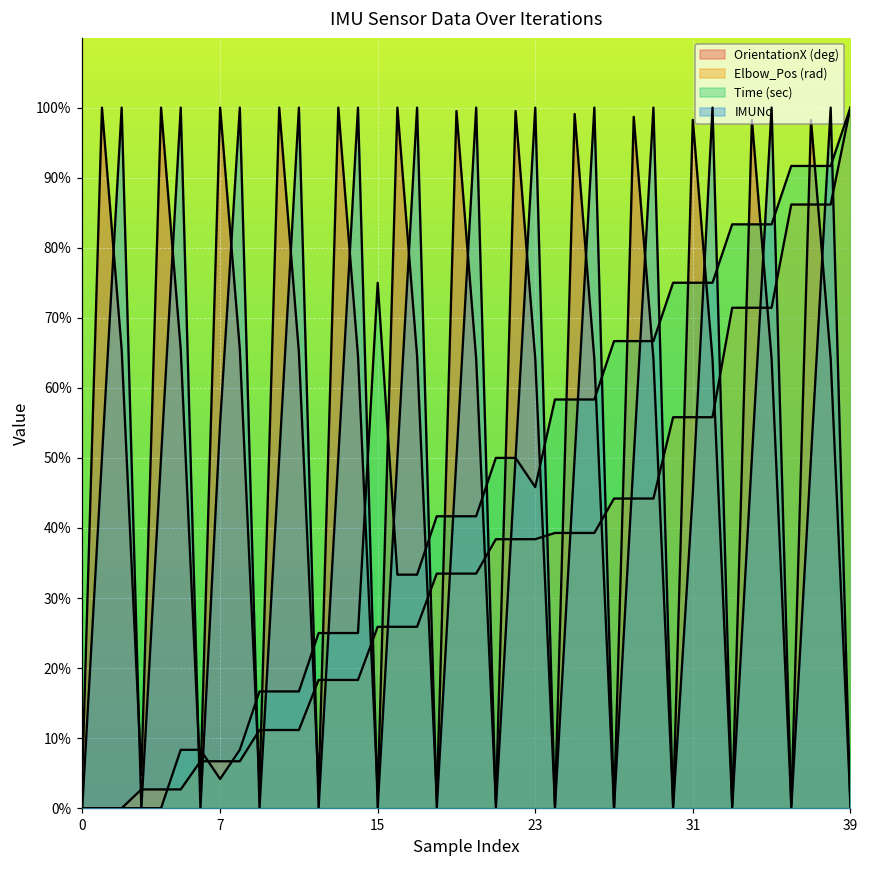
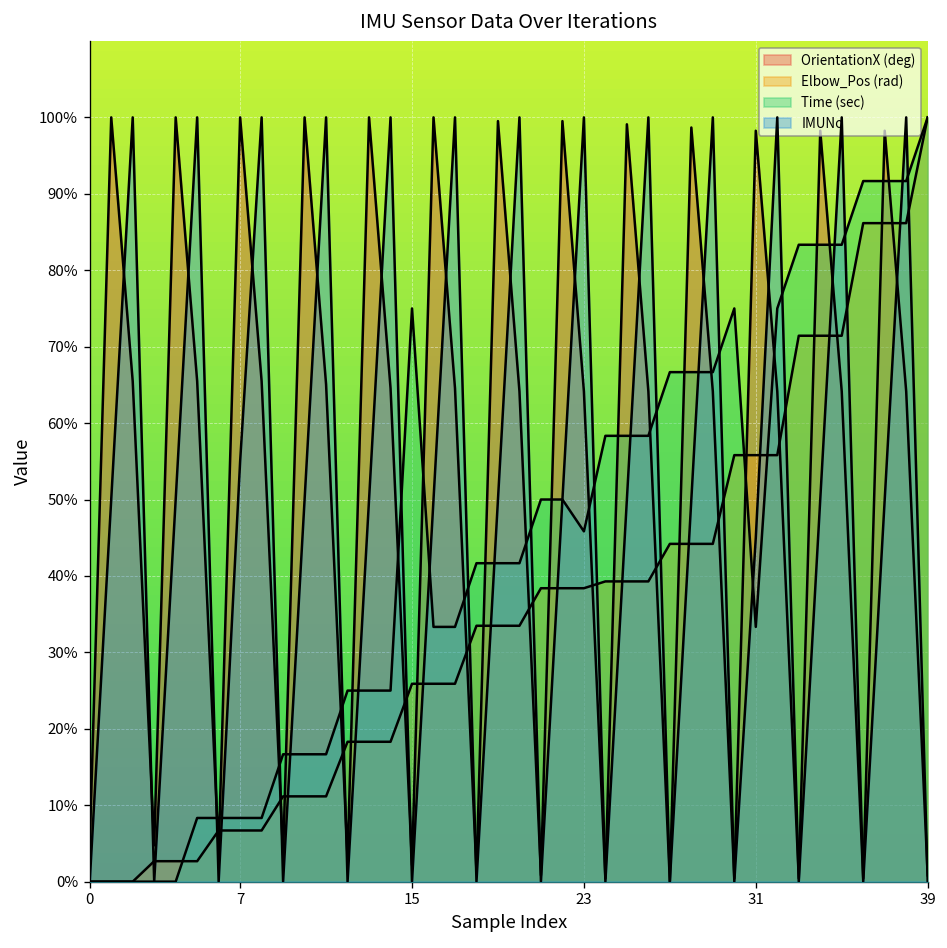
  {
    "Time (sec)": {
-     "7": "4%",
+     "7": "8%",
      "15": "75%",
      "23": "46%",
-     "31": "75%"
+     "31": "33%"
    },
    "IMUNo": {
      "7": "55%",
      "15": "0%",
      "23": "100%",
      "31": "45%",
      "39": "0%"
    }
  }
